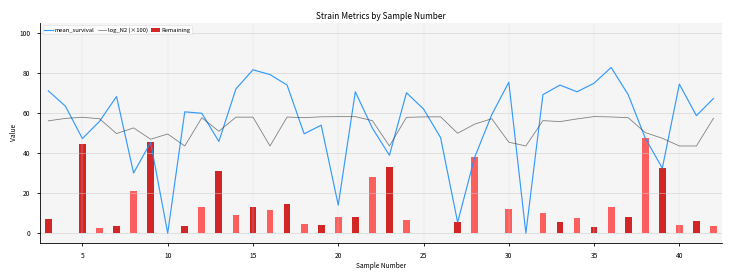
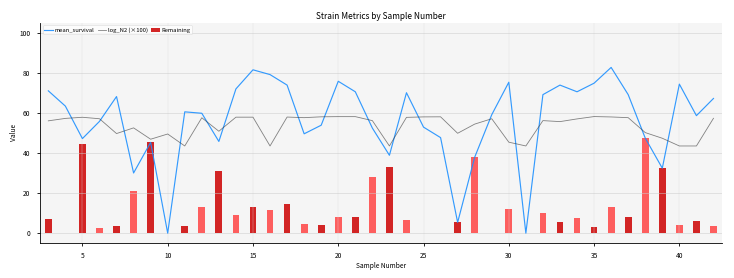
  {
    "mean_survival": {
      "5": 47,
      "10": 0,
      "15": 81,
-     "20": 14,
-     "25": 62,
+     "20": 76,
+     "25": 53,
      "30": 75,
      "35": 75,
      "40": 74
    },
    "log_N2 (×100)": {
      "5": 58,
      "10": 49,
      "15": 58,
      "20": 58,
      "25": 58,
      "30": 45,
      "35": 58,
      "40": 43
    }
  }
